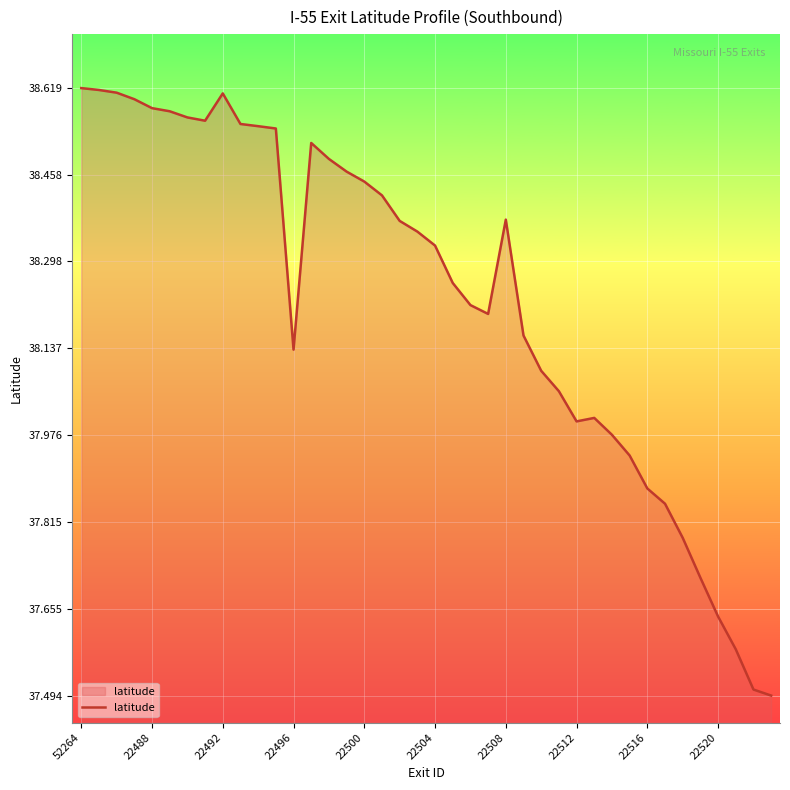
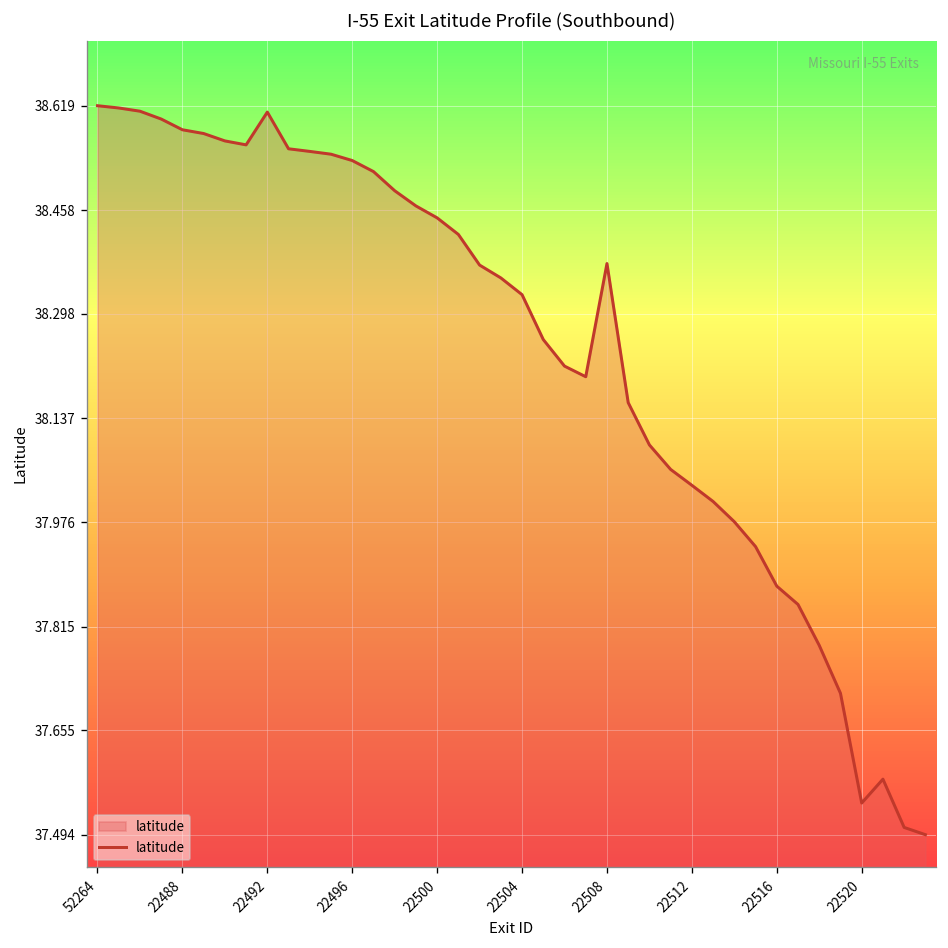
  {
    "52264": 38.62,
    "22488": 38.58,
    "22492": 38.61,
-   "22496": 38.13,
+   "22496": 38.53,
    "22500": 38.45,
    "22504": 38.33,
    "22508": 38.38,
-   "22512": 38.00,
+   "22512": 38.03,
    "22516": 37.88,
-   "22520": 37.64
+   "22520": 37.54
  }
